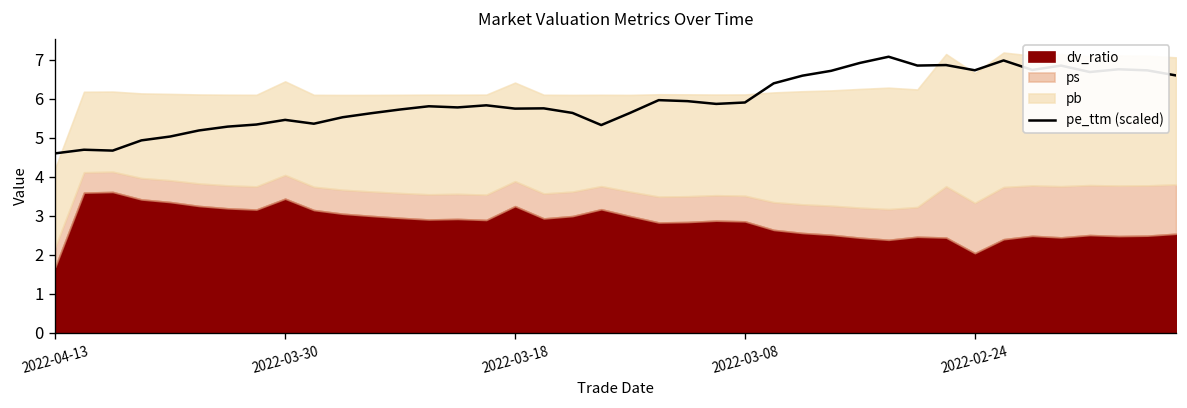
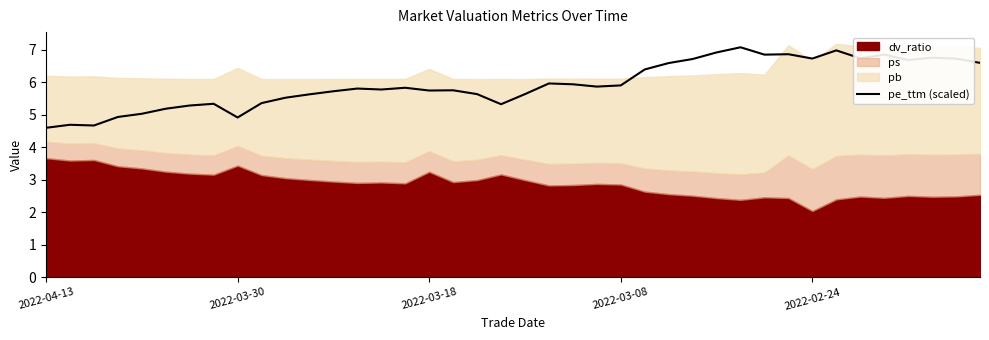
  {
    "dv_ratio": {
-     "2022-04-13": 1.7,
+     "2022-04-13": 3.7,
      "2022-03-30": 3.4,
      "2022-03-18": 3.2,
      "2022-03-08": 2.9,
      "2022-02-24": 2.0
    },
    "pe_ttm (scaled)": {
      "2022-04-13": 4.6,
-     "2022-03-30": 5.5,
+     "2022-03-30": 4.9,
      "2022-03-18": 5.7,
      "2022-03-08": 5.9
    }
  }
